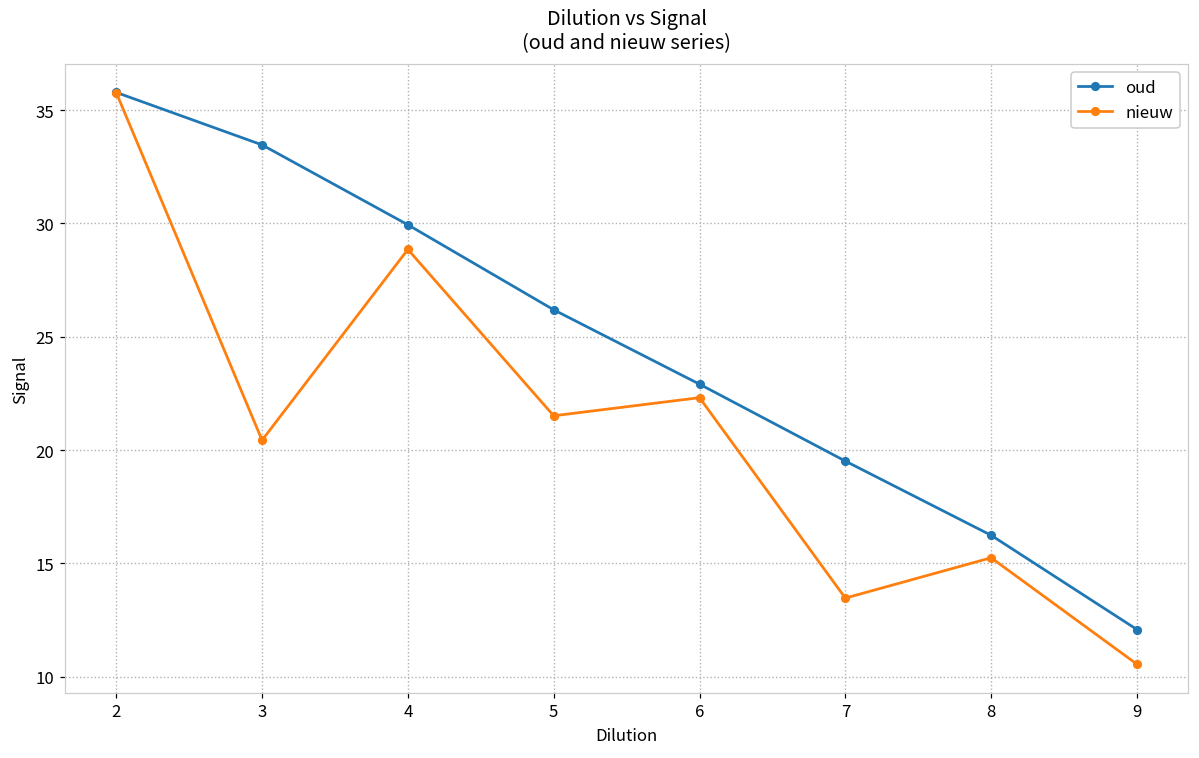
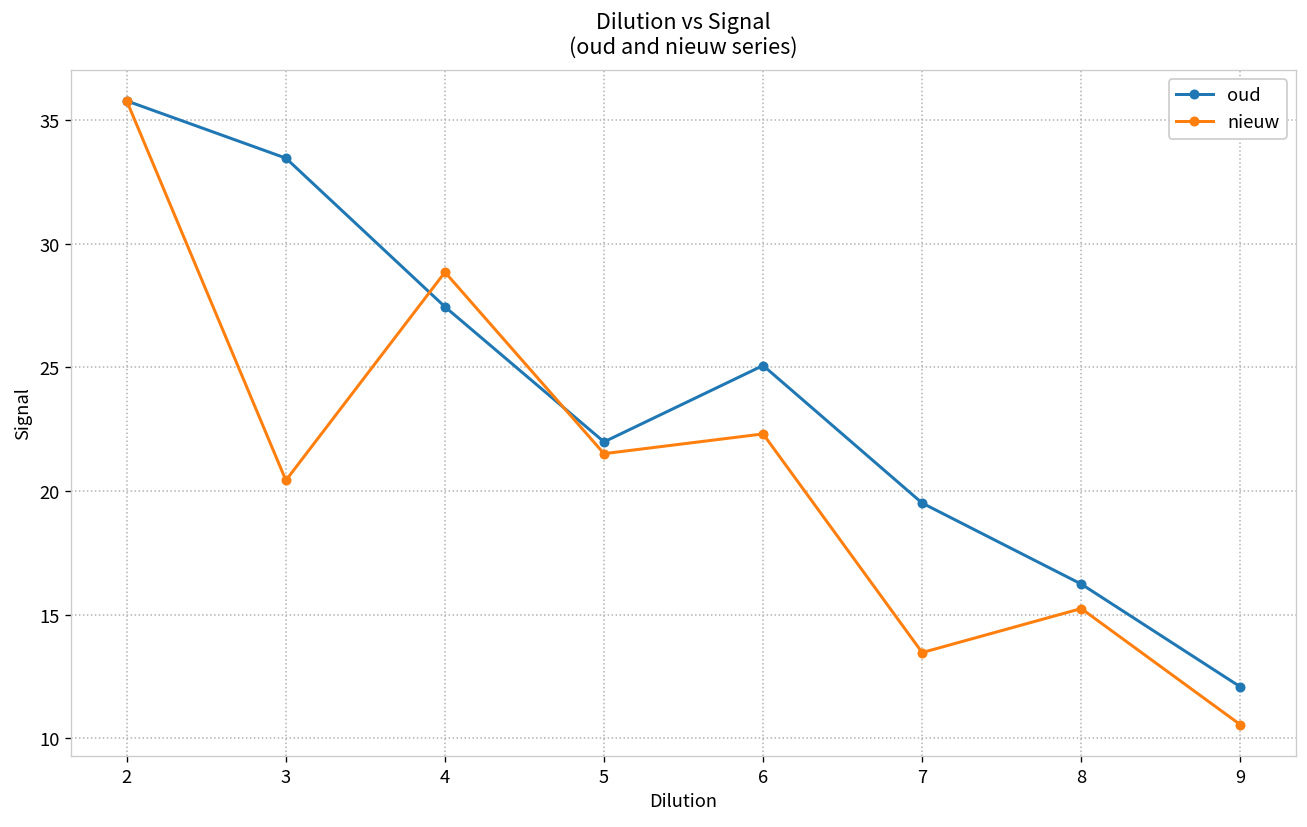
  {
    "oud": {
      "3": 33.5,
-     "4": 29.9,
-     "5": 26.2,
-     "6": 22.9,
+     "4": 27.5,
+     "5": 22.0,
+     "6": 25.1,
      "7": 19.5,
      "8": 16.2,
      "9": 12.1
    },
    "nieuw": {
      "3": 20.4,
      "4": 28.9,
      "5": 21.5,
      "6": 22.3,
      "7": 13.5,
      "8": 15.2,
      "9": 10.5
    }
  }
